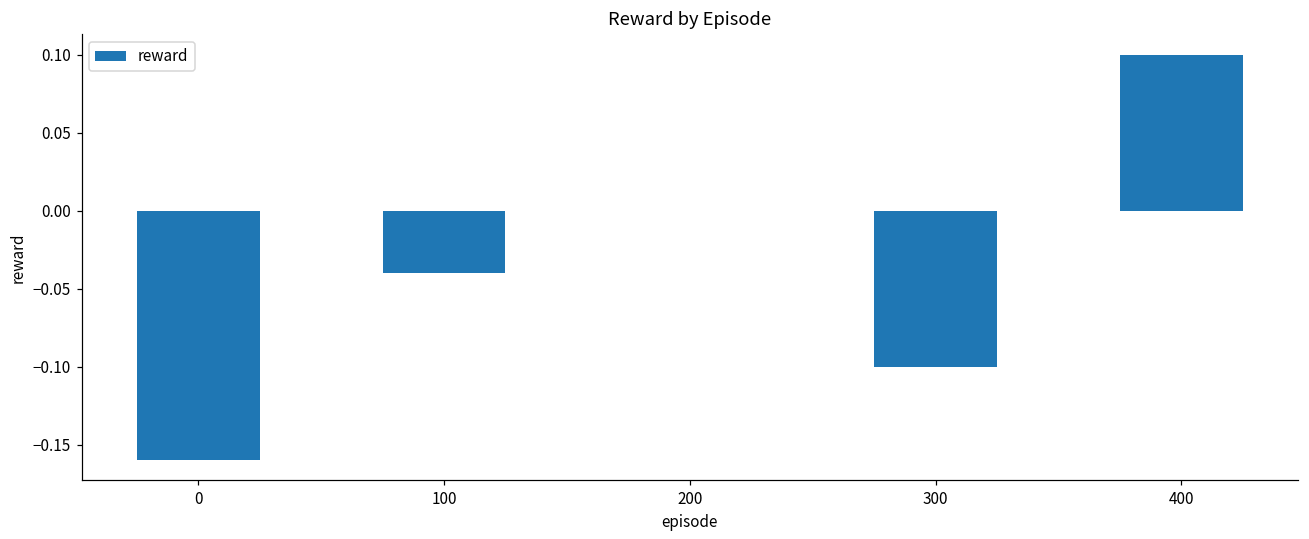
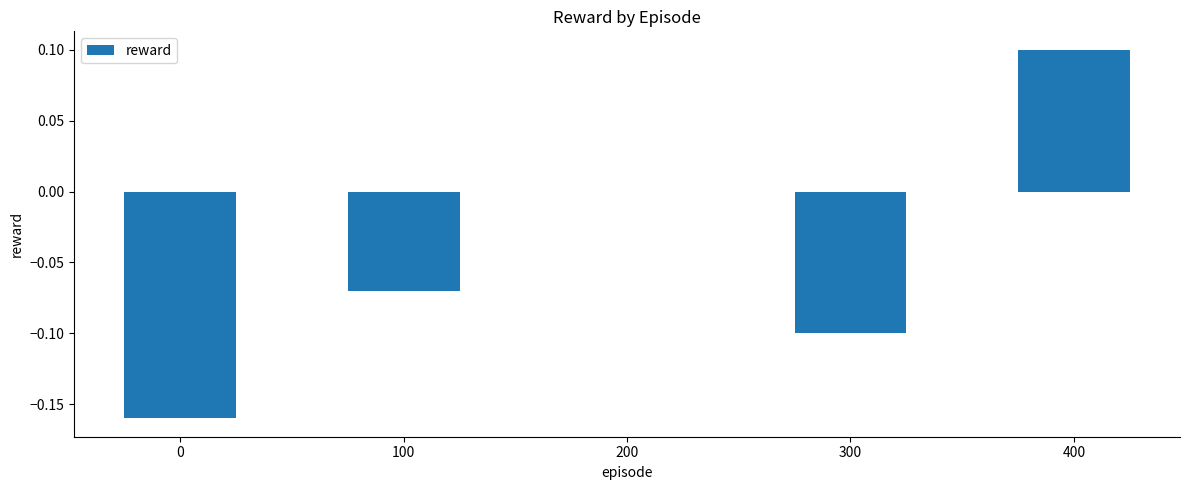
  {
    "0": -0.16,
-   "100": -0.04,
+   "100": -0.07,
    "200": 0.00,
    "300": -0.10,
    "400": 0.10
  }
